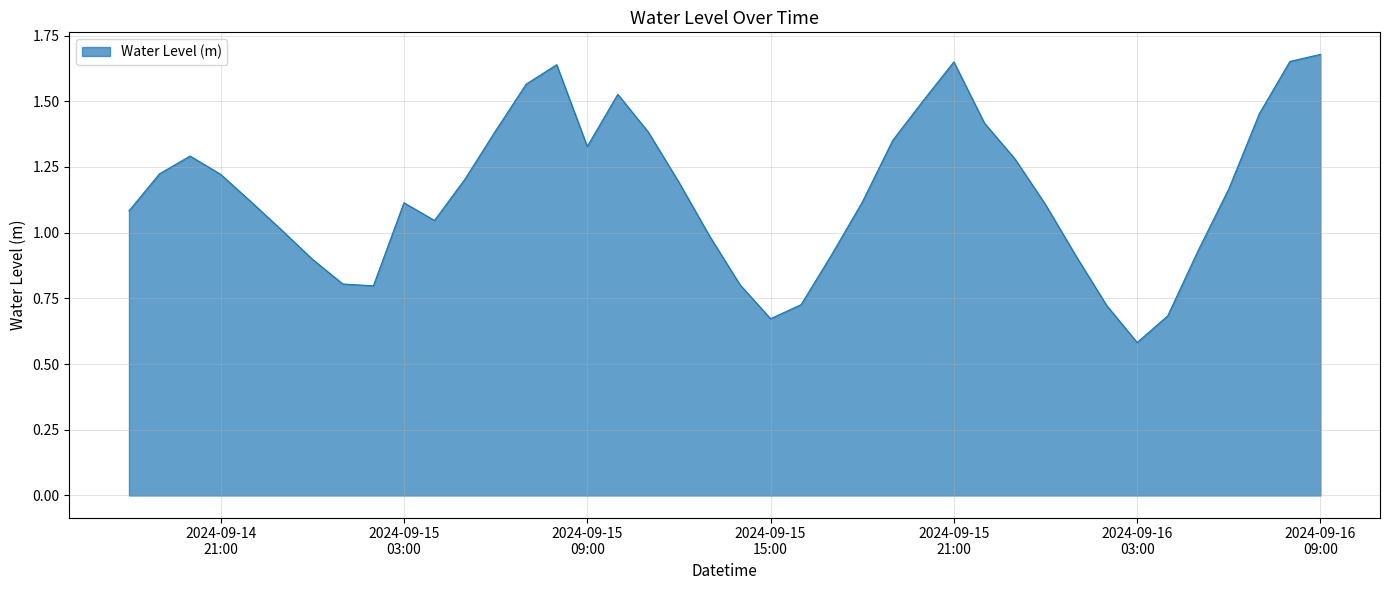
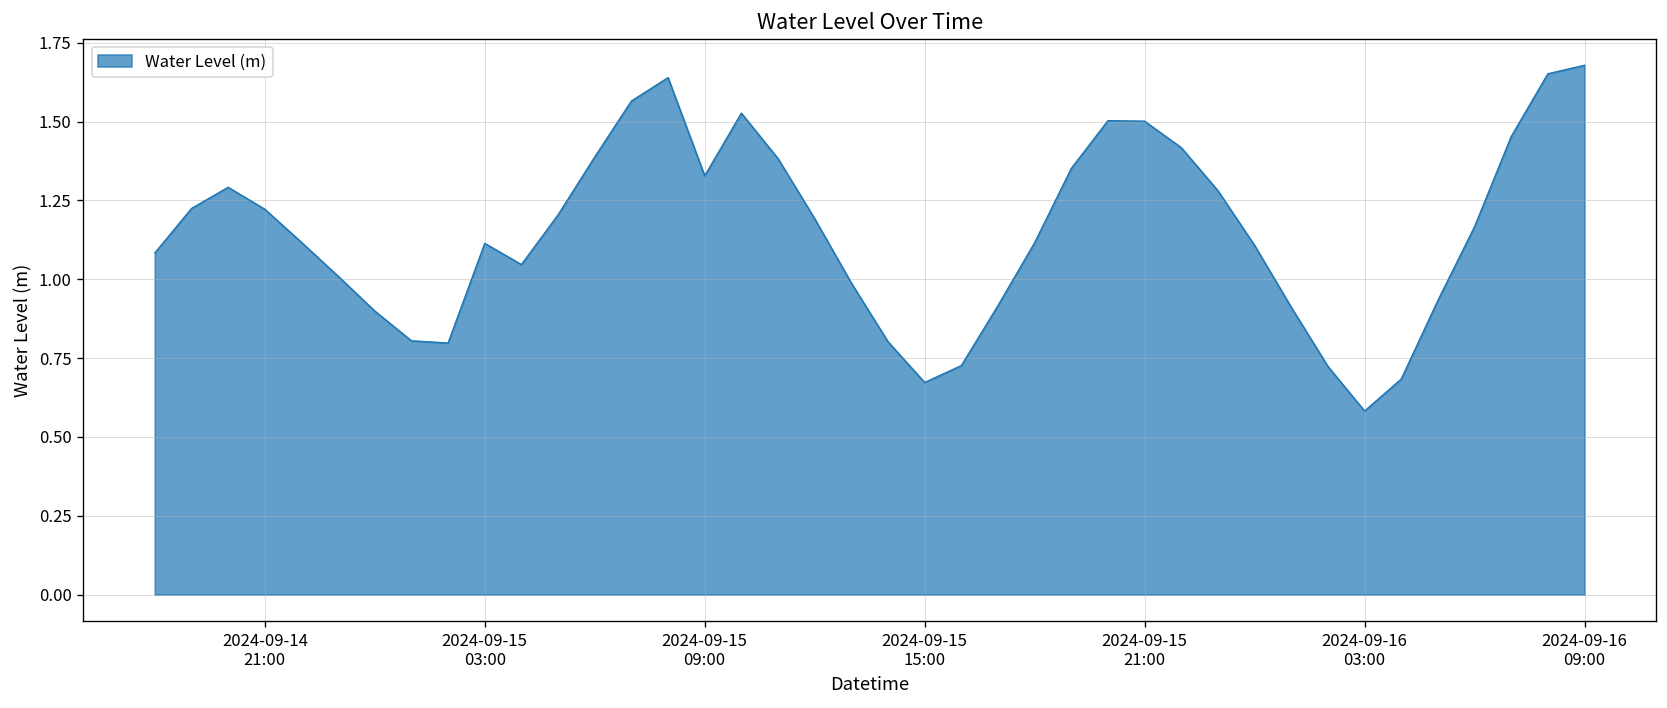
  {
    "2024-09-14 21:00": 1.22,
    "2024-09-15 03:00": 1.11,
    "2024-09-15 09:00": 1.33,
    "2024-09-15 15:00": 0.67,
-   "2024-09-15 21:00": 1.65,
+   "2024-09-15 21:00": 1.50,
    "2024-09-16 03:00": 0.58,
    "2024-09-16 09:00": 1.68
  }
